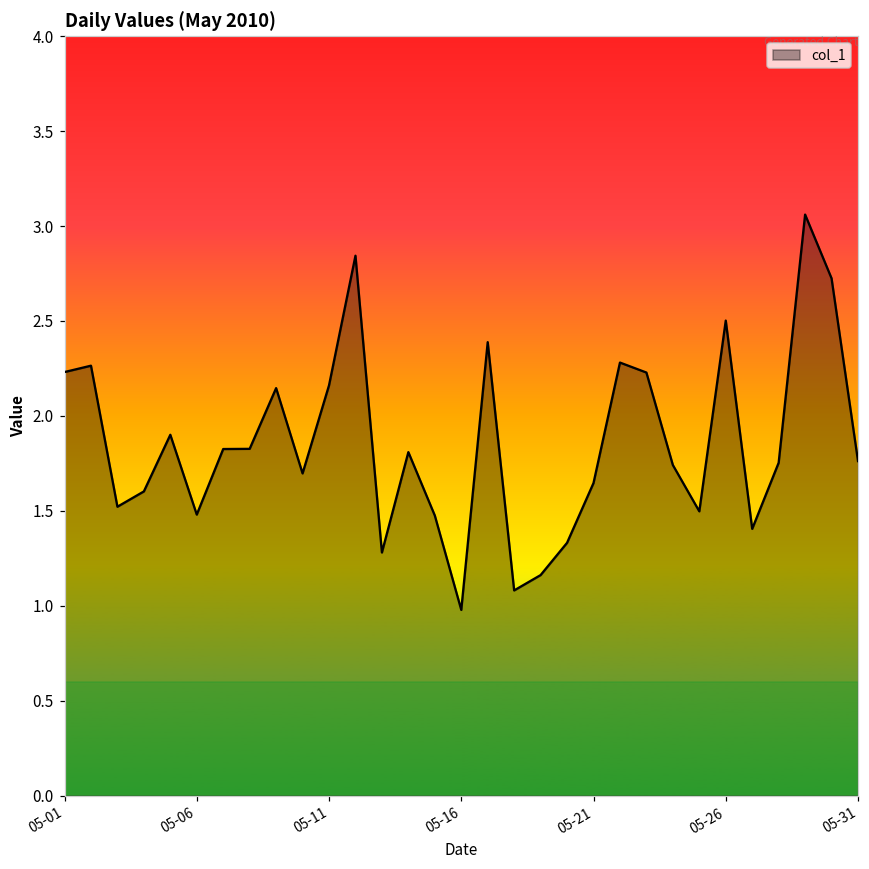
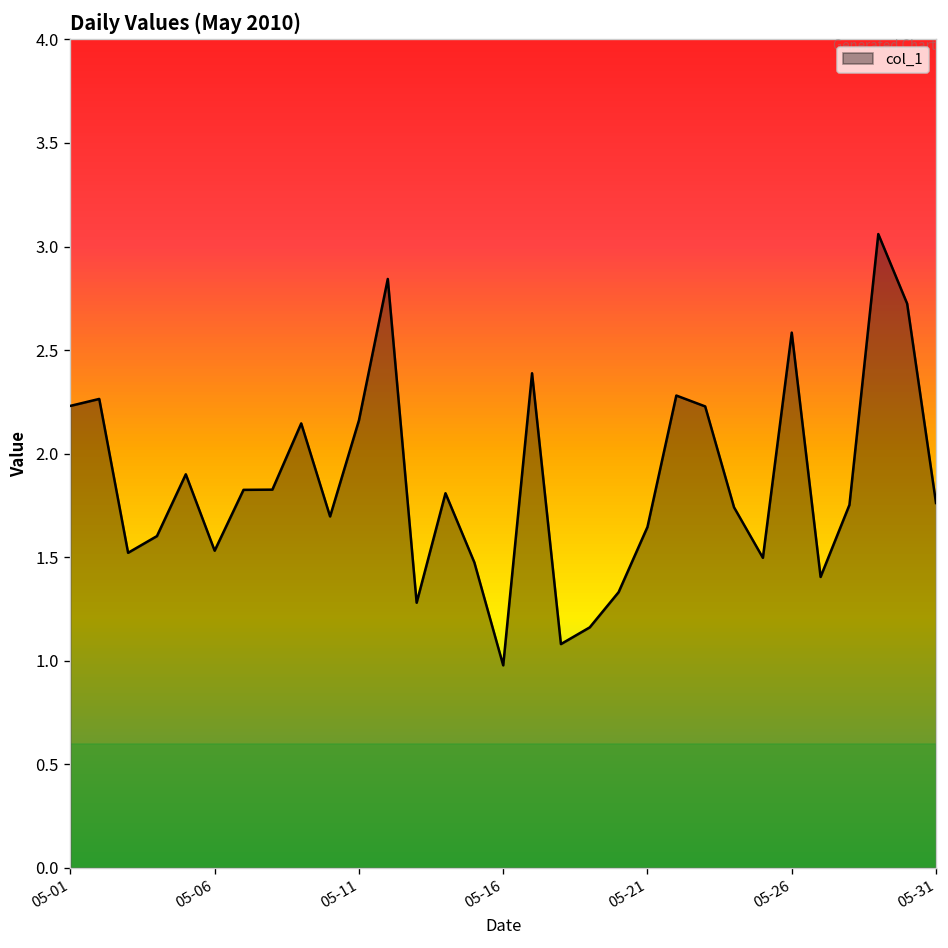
  {
    "05-01": 2.23,
-   "05-06": 1.48,
+   "05-06": 1.53,
    "05-11": 2.16,
    "05-16": 0.98,
    "05-21": 1.65,
-   "05-26": 2.50,
+   "05-26": 2.58,
    "05-31": 1.76
  }
